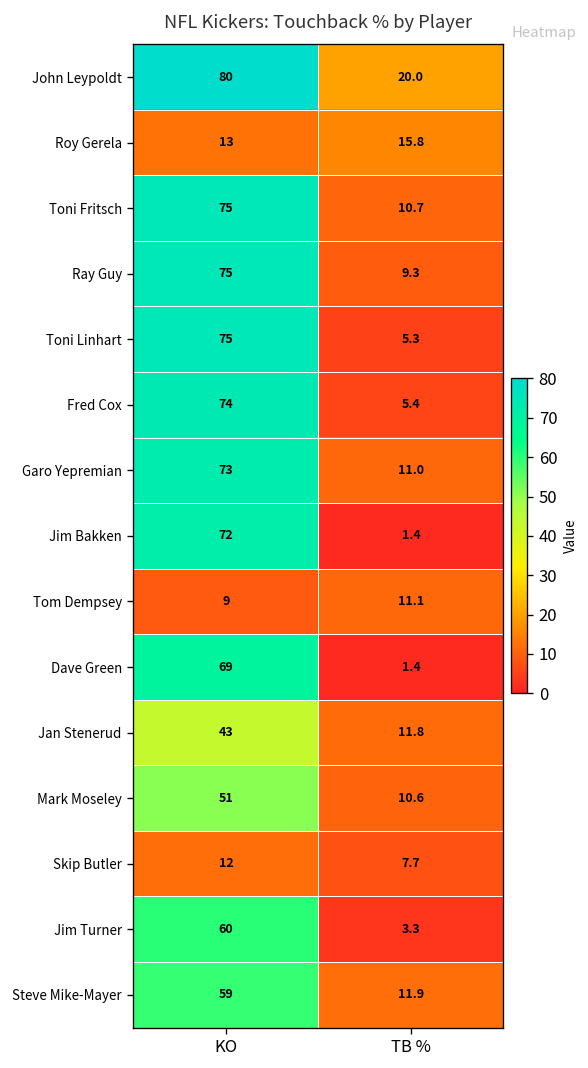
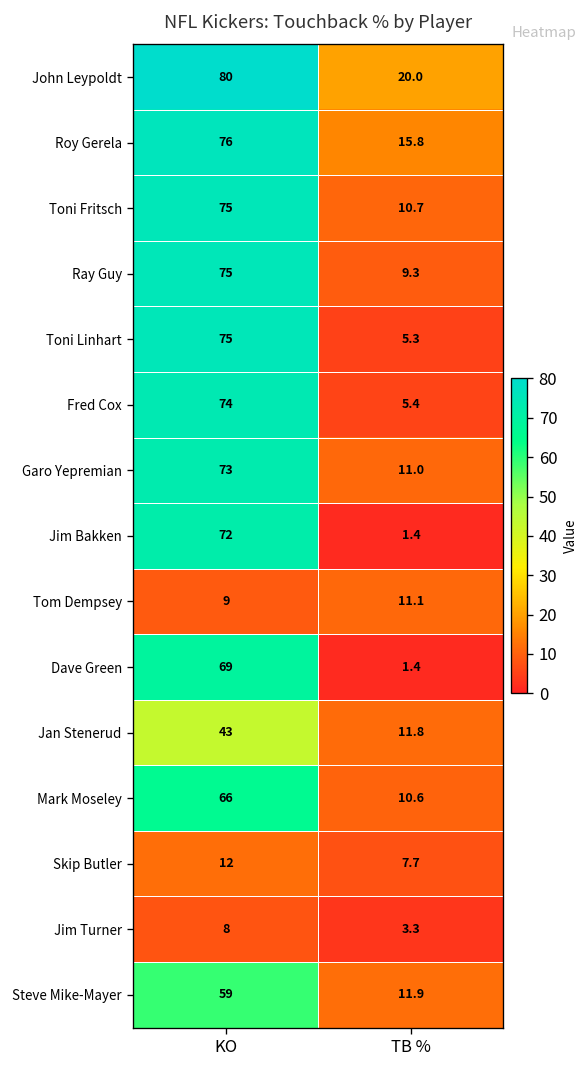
  {
    "John Leypoldt": {
      "KO": 80,
      "TB %": 20.0
    },
    "Roy Gerela": {
-     "KO": 13,
+     "KO": 76,
      "TB %": 15.8
    },
    "Toni Fritsch": {
      "KO": 75,
      "TB %": 10.7
    },
    "Ray Guy": {
      "KO": 75,
      "TB %": 9.3
    },
    "Toni Linhart": {
      "KO": 75,
      "TB %": 5.3
    },
    "Fred Cox": {
      "KO": 74,
      "TB %": 5.4
    },
    "Garo Yepremian": {
      "KO": 73,
      "TB %": 11.0
    },
    "Jim Bakken": {
      "KO": 72,
      "TB %": 1.4
    },
    "Tom Dempsey": {
      "KO": 9,
      "TB %": 11.1
    },
    "Dave Green": {
      "KO": 69,
      "TB %": 1.4
    },
    "Jan Stenerud": {
      "KO": 43,
      "TB %": 11.8
    },
    "Mark Moseley": {
-     "KO": 51,
+     "KO": 66,
      "TB %": 10.6
    },
    "Skip Butler": {
      "KO": 12,
      "TB %": 7.7
    },
    "Jim Turner": {
-     "KO": 60,
+     "KO": 8,
      "TB %": 3.3
    },
    "Steve Mike-Mayer": {
      "KO": 59,
      "TB %": 11.9
    }
  }
